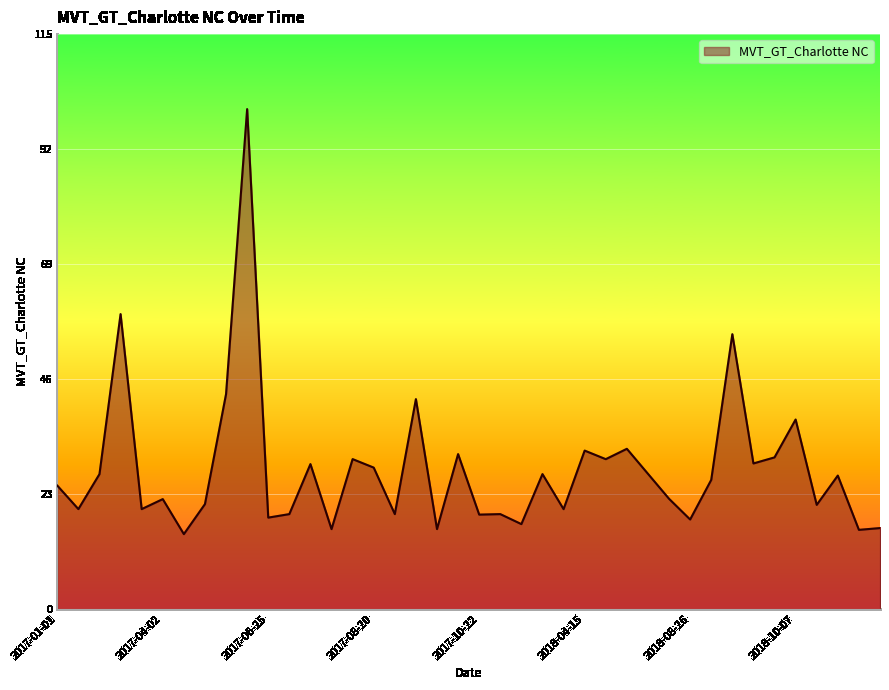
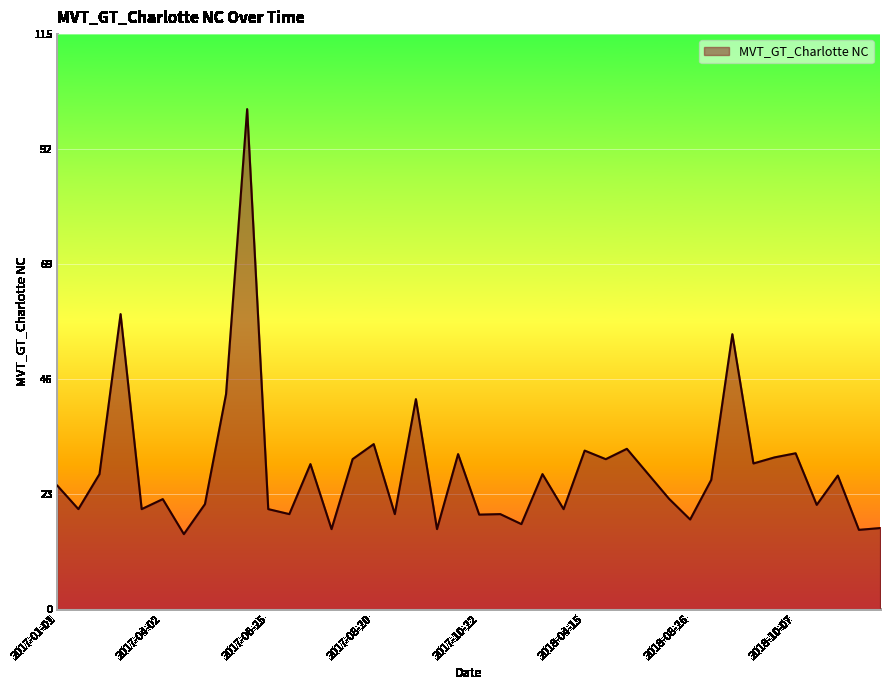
  {
    "2017-01-01": 25,
    "2017-04-02": 22,
-   "2017-06-25": 18,
-   "2017-08-20": 28,
+   "2017-06-25": 20,
+   "2017-08-20": 33,
    "2017-10-22": 19,
    "2018-04-15": 32,
    "2018-08-26": 18,
-   "2018-10-07": 38
+   "2018-10-07": 31
  }
